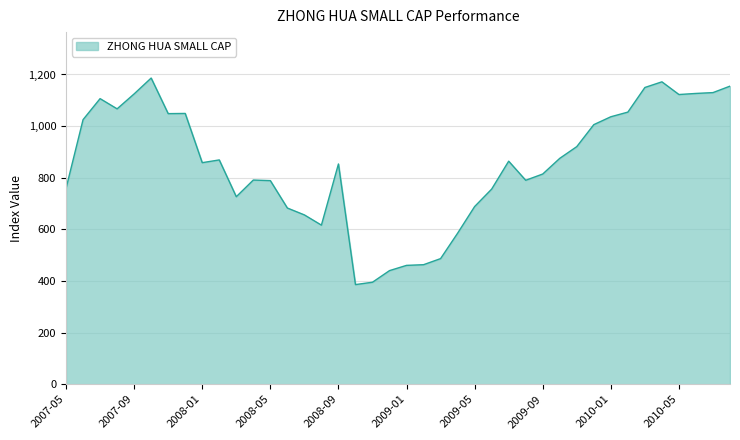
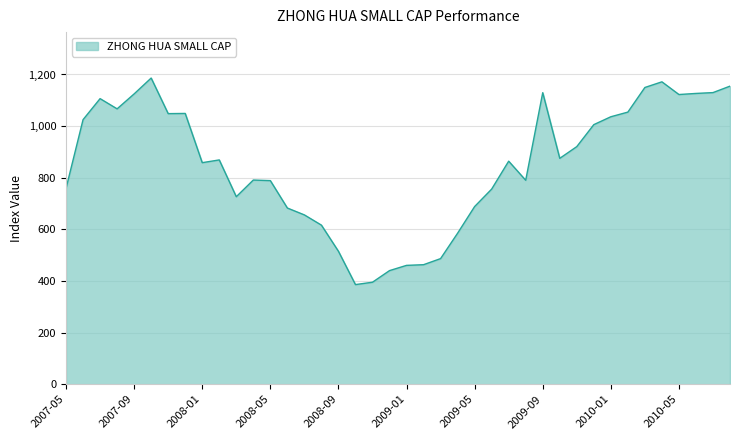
  {
    "2007-05": "760",
    "2007-09": "1,120",
    "2008-01": "860",
    "2008-05": "790",
-   "2008-09": "850",
+   "2008-09": "520",
    "2009-01": "460",
    "2009-05": "690",
-   "2009-09": "810",
+   "2009-09": "1,130",
    "2010-01": "1,040",
    "2010-05": "1,120"
  }
